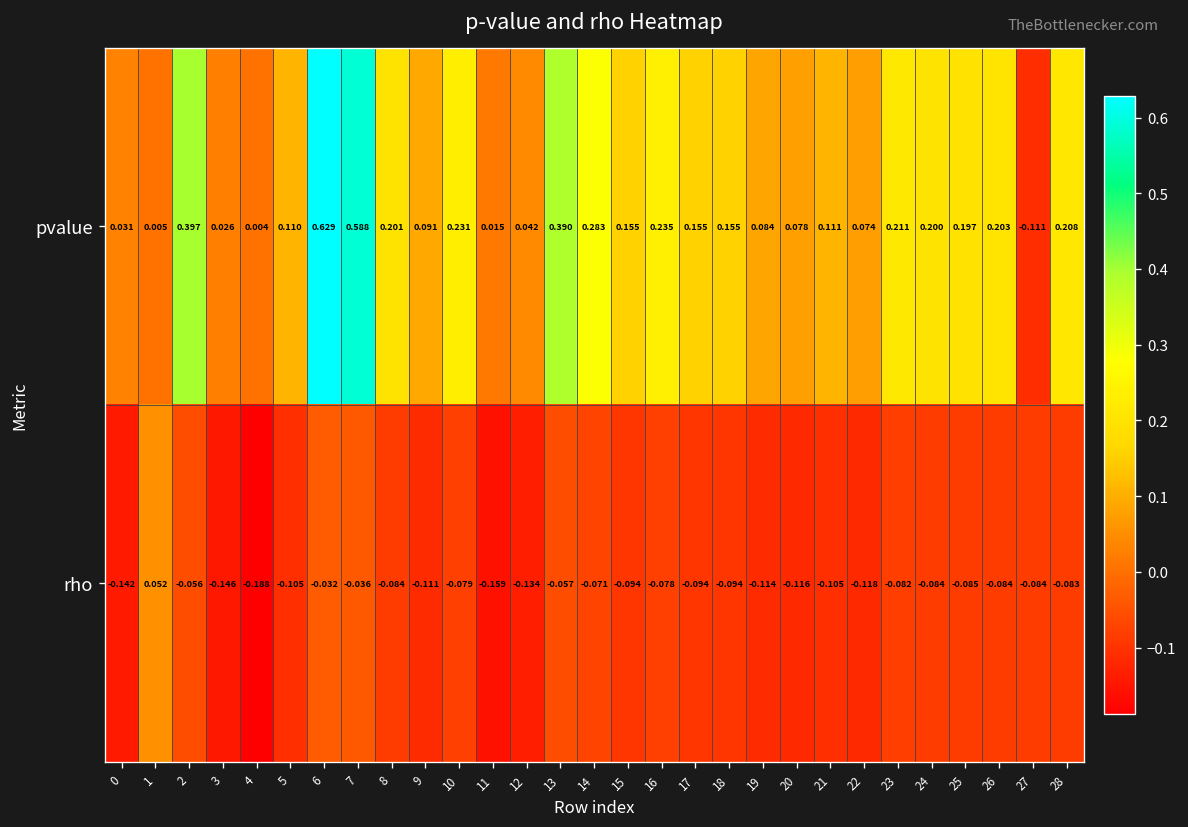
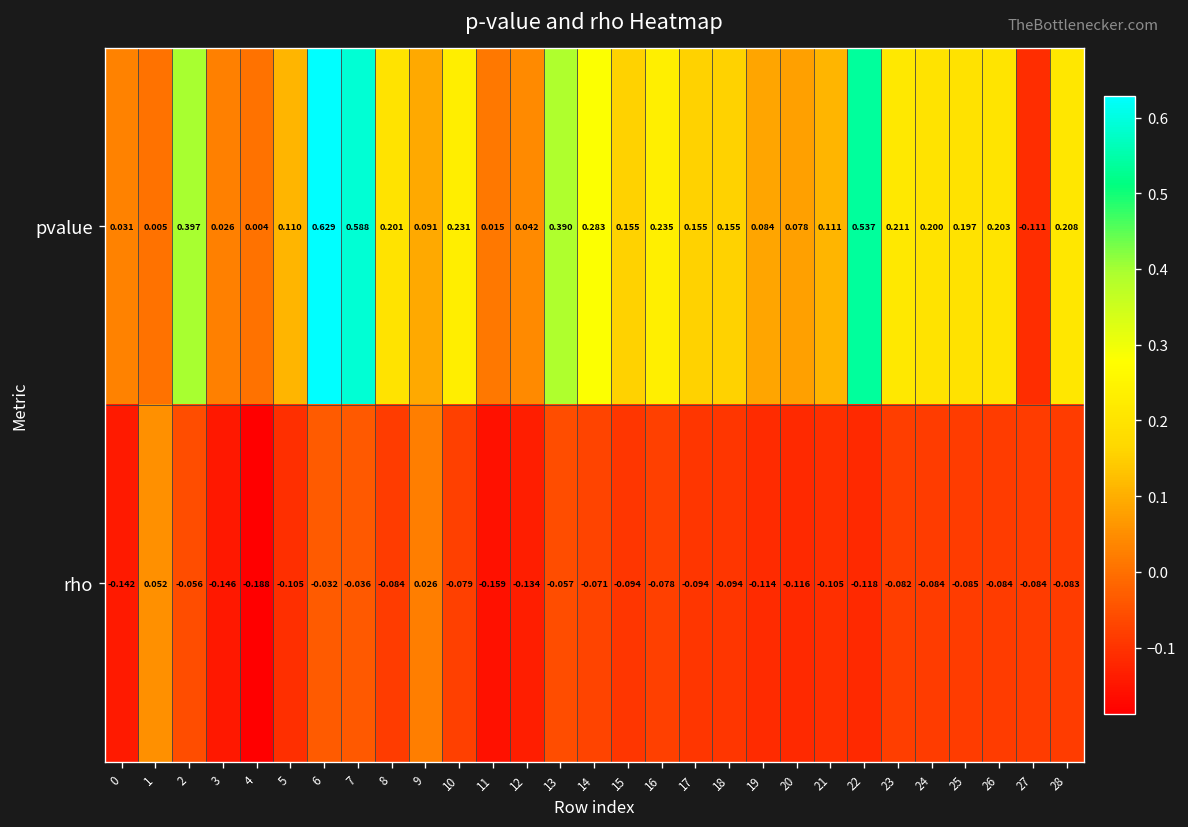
  {
    "pvalue": {
      "0": 0.031,
      "1": 0.005,
      "2": 0.397,
      "3": 0.026,
      "4": 0.004,
      "5": 0.110,
      "6": 0.629,
      "7": 0.588,
      "8": 0.201,
      "9": 0.091,
      "10": 0.231,
      "11": 0.015,
      "12": 0.042,
      "13": 0.390,
      "14": 0.283,
      "15": 0.155,
      "16": 0.235,
      "17": 0.155,
      "18": 0.155,
      "19": 0.084,
      "20": 0.078,
      "21": 0.111,
-     "22": 0.074,
+     "22": 0.537,
      "23": 0.211,
      "24": 0.200,
      "25": 0.197,
      "26": 0.203,
      "27": -0.111,
      "28": 0.208
    },
    "rho": {
      "0": -0.142,
      "1": 0.052,
      "2": -0.056,
      "3": -0.146,
      "4": -0.188,
      "5": -0.105,
      "6": -0.032,
      "7": -0.036,
      "8": -0.084,
-     "9": -0.111,
+     "9": 0.026,
      "10": -0.079,
      "11": -0.159,
      "12": -0.134,
      "13": -0.057,
      "14": -0.071,
      "15": -0.094,
      "16": -0.078,
      "17": -0.094,
      "18": -0.094,
      "19": -0.114,
      "20": -0.116,
      "21": -0.105,
      "22": -0.118,
      "23": -0.082,
      "24": -0.084,
      "25": -0.085,
      "26": -0.084,
      "27": -0.084,
      "28": -0.083
    }
  }
